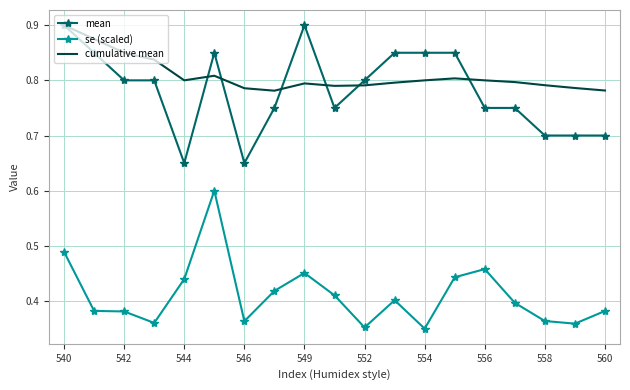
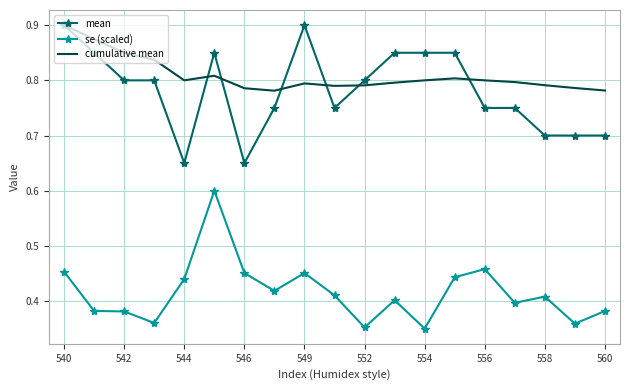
  {
    "se (scaled)": {
-     "540": 0.49,
+     "540": 0.45,
      "542": 0.38,
      "544": 0.44,
-     "546": 0.36,
+     "546": 0.45,
      "549": 0.45,
      "552": 0.35,
      "554": 0.35,
      "556": 0.46,
-     "558": 0.36,
+     "558": 0.41,
      "560": 0.38
    }
  }
